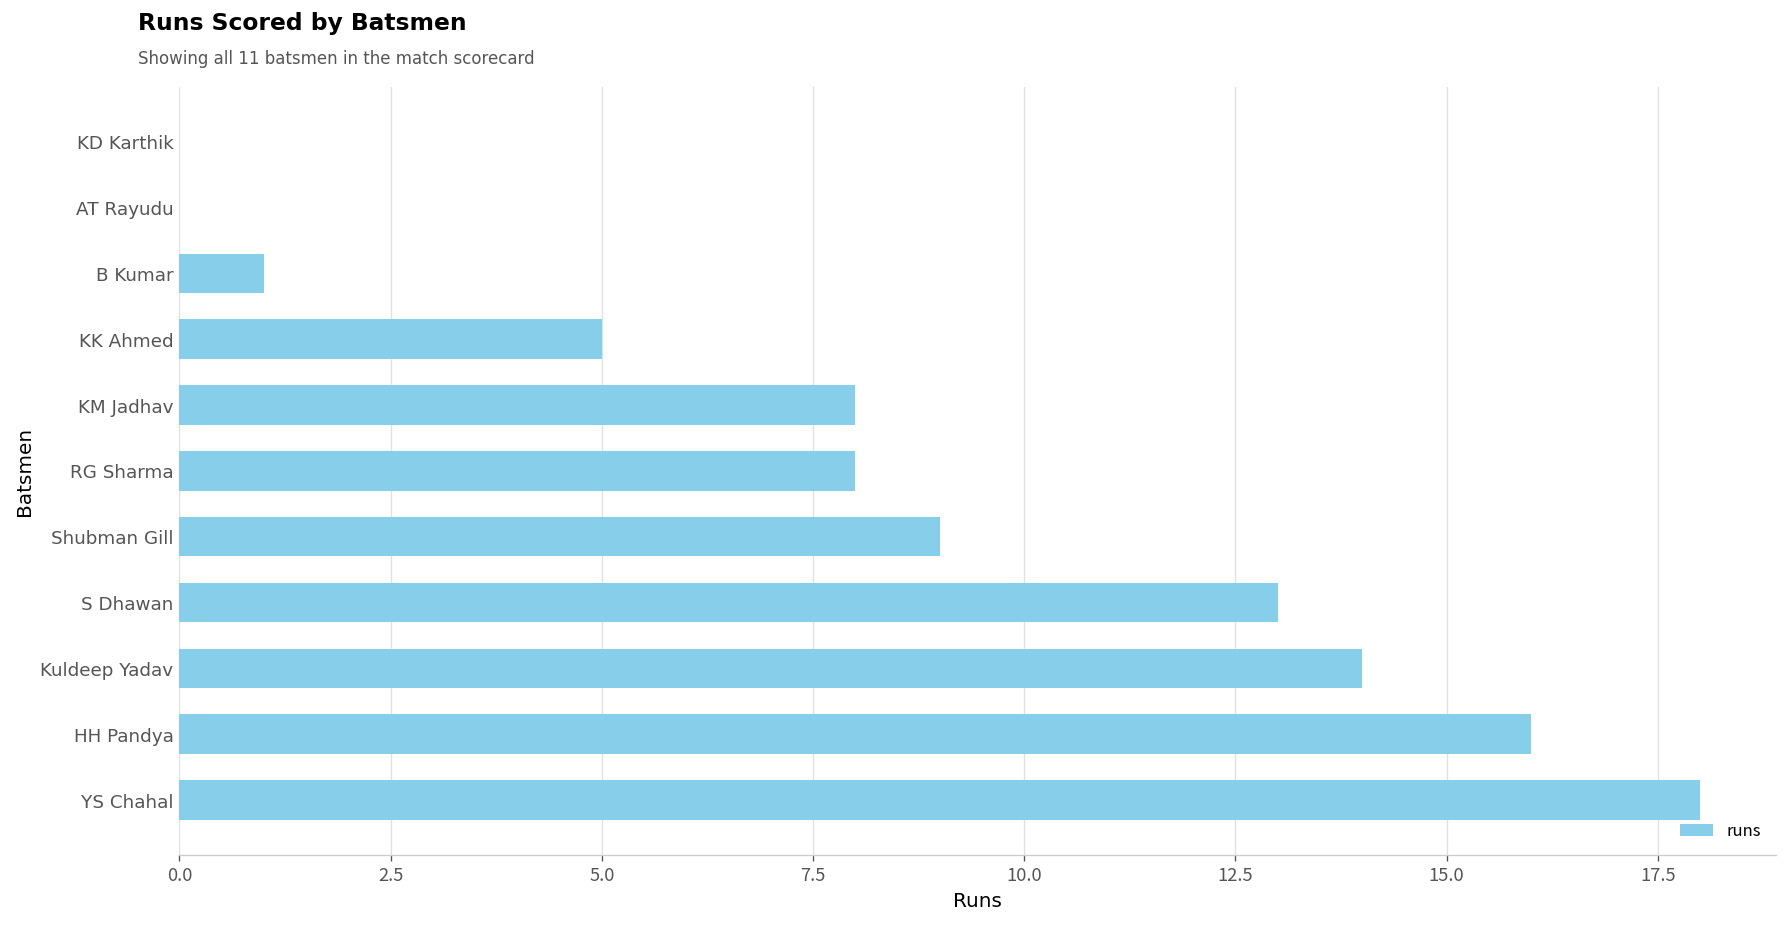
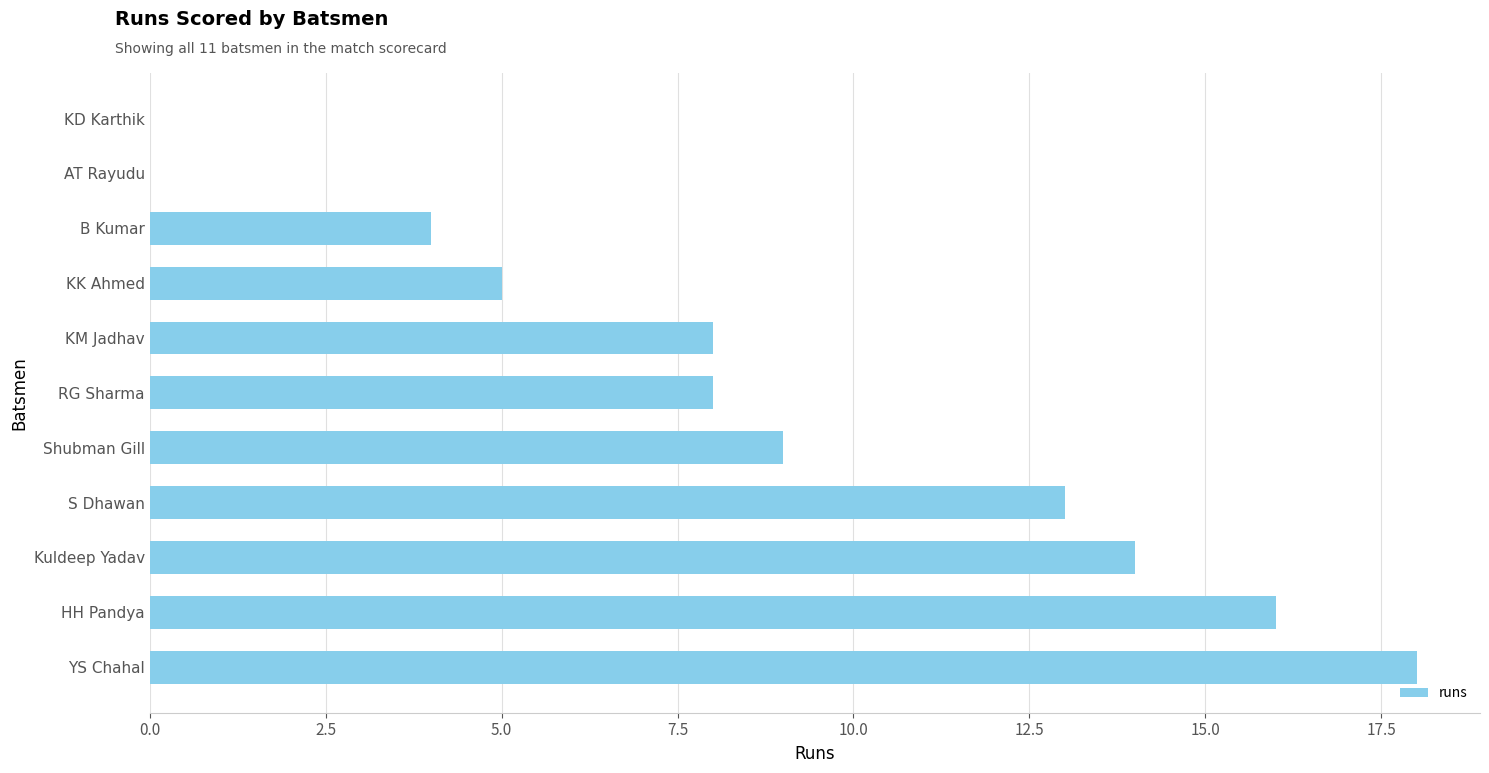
  {
    "KD Karthik": 0,
    "AT Rayudu": 0,
-   "B Kumar": 1,
+   "B Kumar": 4,
    "KK Ahmed": 5,
    "KM Jadhav": 8,
    "RG Sharma": 8,
    "Shubman Gill": 9,
    "S Dhawan": 13,
    "Kuldeep Yadav": 14,
    "HH Pandya": 16,
    "YS Chahal": 18
  }
